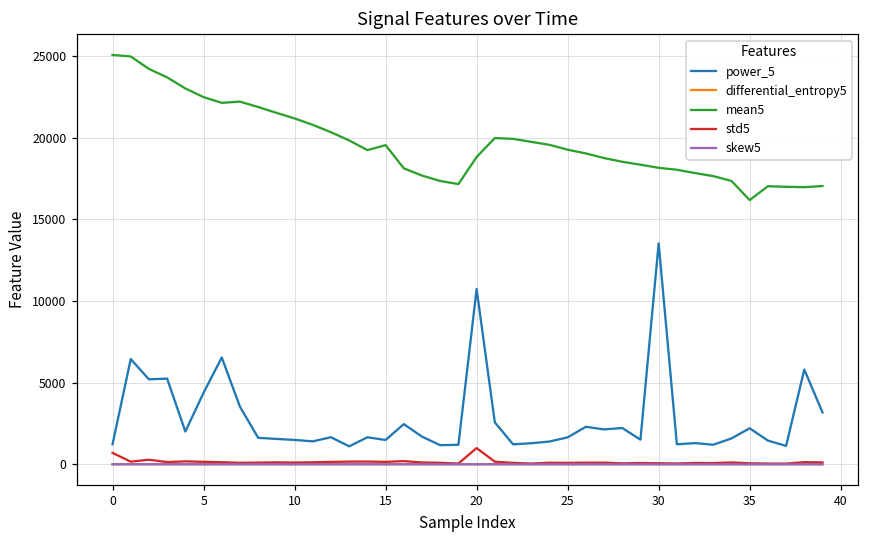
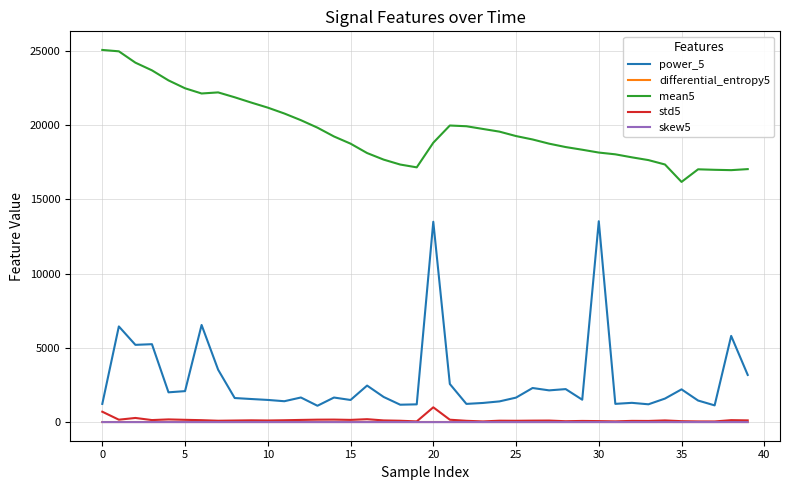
  {
    "power_5": {
      "0": 1200,
-     "5": 4400,
+     "5": 2100,
      "10": 1500,
      "15": 1500,
-     "20": 10700,
+     "20": 13500,
      "25": 1600,
      "30": 13500,
      "35": 2200
    },
    "skew5": {
      "0": 0,
      "20": 0
    },
    "mean5": {
      "0": 25100,
      "5": 22500,
      "10": 21200,
-     "15": 19600,
+     "15": 18800,
      "20": 18800,
      "25": 19300,
      "30": 18200,
      "35": 16200
    },
    "std5": {
      "0": 700,
      "20": 1000
    }
  }
